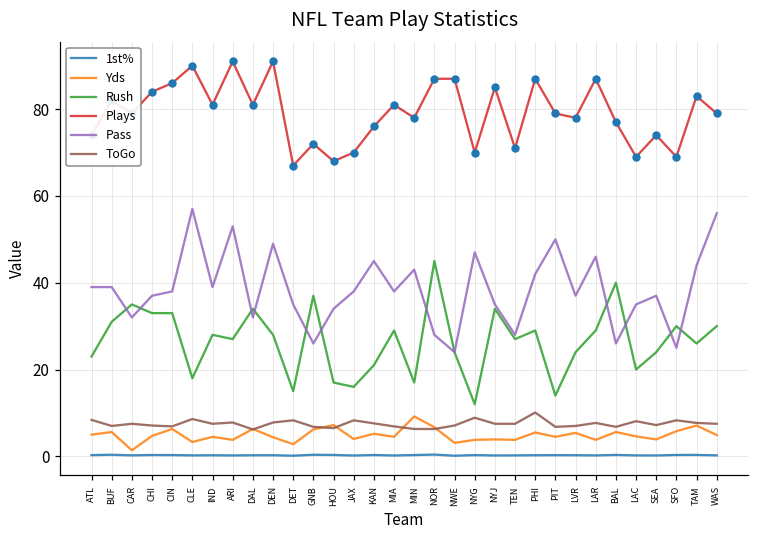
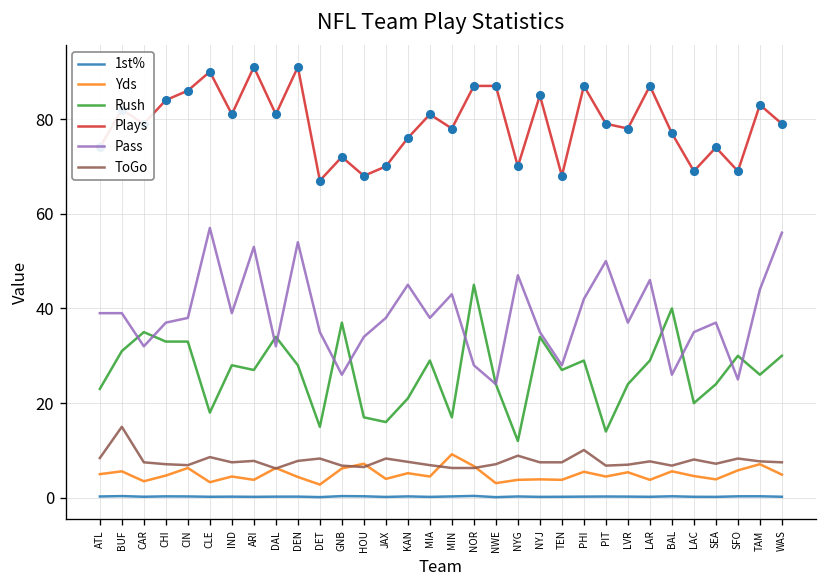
  {
    "1st%": {
      "ATL": 0,
      "BUF": 0,
      "CAR": 0,
      "CHI": 0,
      "CIN": 0,
      "CLE": 0,
      "IND": 0,
      "ARI": 0,
      "DAL": 0,
      "DEN": 0,
      "DET": 0,
      "GNB": 0,
      "HOU": 0,
      "JAX": 0,
      "KAN": 0,
      "MIA": 0,
      "MIN": 0,
      "NOR": 0,
      "NWE": 0,
      "NYG": 0,
      "NYJ": 0,
      "TEN": 0,
      "PHI": 0,
      "PIT": 0,
      "LVR": 0,
      "LAR": 0,
      "BAL": 0,
      "LAC": 0,
      "SEA": 0,
      "SFO": 0,
      "TAM": 0,
      "WAS": 0
    },
    "Yds": {
      "ATL": 5,
      "BUF": 6,
-     "CAR": 1,
+     "CAR": 4,
      "CHI": 5,
      "CLE": 3,
      "IND": 5,
      "ARI": 4,
      "DEN": 4,
      "DET": 3,
      "HOU": 7,
      "JAX": 4,
      "KAN": 5,
      "MIA": 5,
      "MIN": 9,
      "NWE": 3,
      "NYG": 4,
      "NYJ": 4,
      "TEN": 4,
      "PHI": 6,
      "PIT": 5,
      "LVR": 5,
      "LAR": 4,
      "BAL": 6,
      "LAC": 5,
      "SEA": 4,
      "SFO": 6,
      "WAS": 5
    },
    "Rush": {
      "ATL": 23,
      "BUF": 31,
      "CAR": 35,
      "CHI": 33,
      "CIN": 33,
      "CLE": 18,
      "IND": 28,
      "ARI": 27,
      "DAL": 34,
      "DEN": 28,
      "DET": 15,
      "GNB": 37,
      "HOU": 17,
      "JAX": 16,
      "KAN": 21,
      "MIA": 29,
      "MIN": 17,
      "NOR": 45,
      "NYG": 12,
      "NYJ": 34,
      "TEN": 27,
      "PHI": 29,
      "PIT": 14,
      "LVR": 24,
      "LAR": 29,
      "BAL": 40,
      "LAC": 20,
      "SEA": 24,
      "SFO": 30,
      "TAM": 26,
      "WAS": 30
    },
    "Plays": {
      "CHI": 84,
      "CIN": 86,
      "CLE": 90,
      "IND": 81,
      "ARI": 91,
      "DAL": 81,
      "DEN": 91,
      "DET": 67,
      "GNB": 72,
      "HOU": 68,
      "JAX": 70,
      "KAN": 76,
      "MIA": 81,
      "MIN": 78,
      "NOR": 87,
      "NWE": 87,
      "NYG": 70,
      "NYJ": 85,
-     "TEN": 71,
+     "TEN": 68,
      "PHI": 87,
      "PIT": 79,
      "LVR": 78,
      "LAR": 87,
      "BAL": 77,
      "LAC": 69,
      "SEA": 74,
      "SFO": 69,
      "TAM": 83,
      "WAS": 79
    },
    "Pass": {
      "ATL": 39,
      "BUF": 39,
      "CAR": 32,
      "CHI": 37,
      "CIN": 38,
      "CLE": 57,
      "IND": 39,
      "ARI": 53,
      "DAL": 32,
-     "DEN": 49,
+     "DEN": 54,
      "DET": 35,
      "GNB": 26,
      "HOU": 34,
      "JAX": 38,
      "KAN": 45,
      "MIA": 38,
      "MIN": 43,
      "NOR": 28,
      "NYG": 47,
      "NYJ": 35,
      "TEN": 28,
      "PHI": 42,
      "PIT": 50,
      "LVR": 37,
      "LAR": 46,
      "BAL": 26,
      "LAC": 35,
      "SEA": 37,
      "SFO": 25,
      "TAM": 44,
      "WAS": 56
    },
    "ToGo": {
      "ATL": 8,
-     "BUF": 7,
+     "BUF": 15,
      "CAR": 8,
      "CHI": 7,
      "CLE": 9,
      "IND": 8,
      "ARI": 8,
      "DEN": 8,
      "DET": 8,
      "HOU": 7,
      "JAX": 8,
      "KAN": 8,
      "MIA": 7,
      "MIN": 6,
      "NWE": 7,
      "NYG": 9,
      "NYJ": 8,
      "TEN": 8,
      "PHI": 10,
      "PIT": 7,
      "LVR": 7,
      "LAR": 8,
      "BAL": 7,
      "LAC": 8,
      "SEA": 7,
      "SFO": 8,
      "WAS": 8
    }
  }
